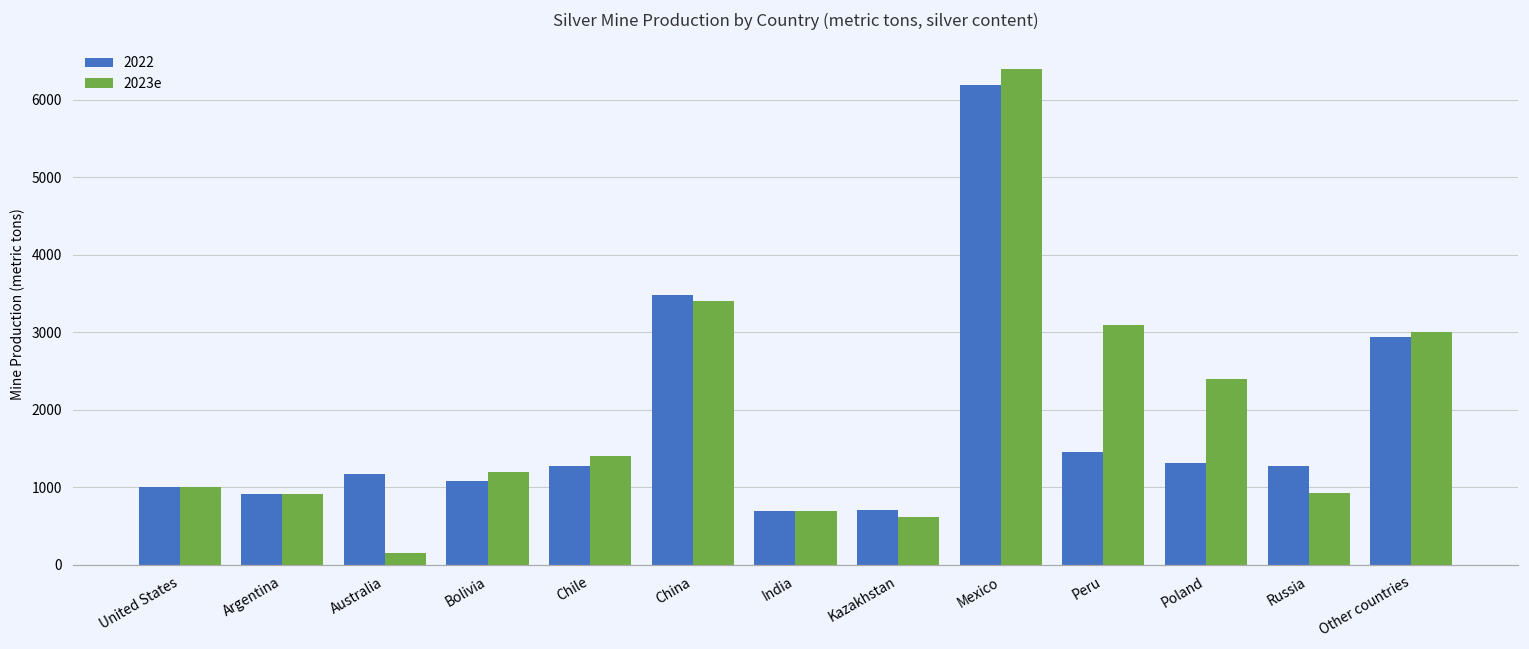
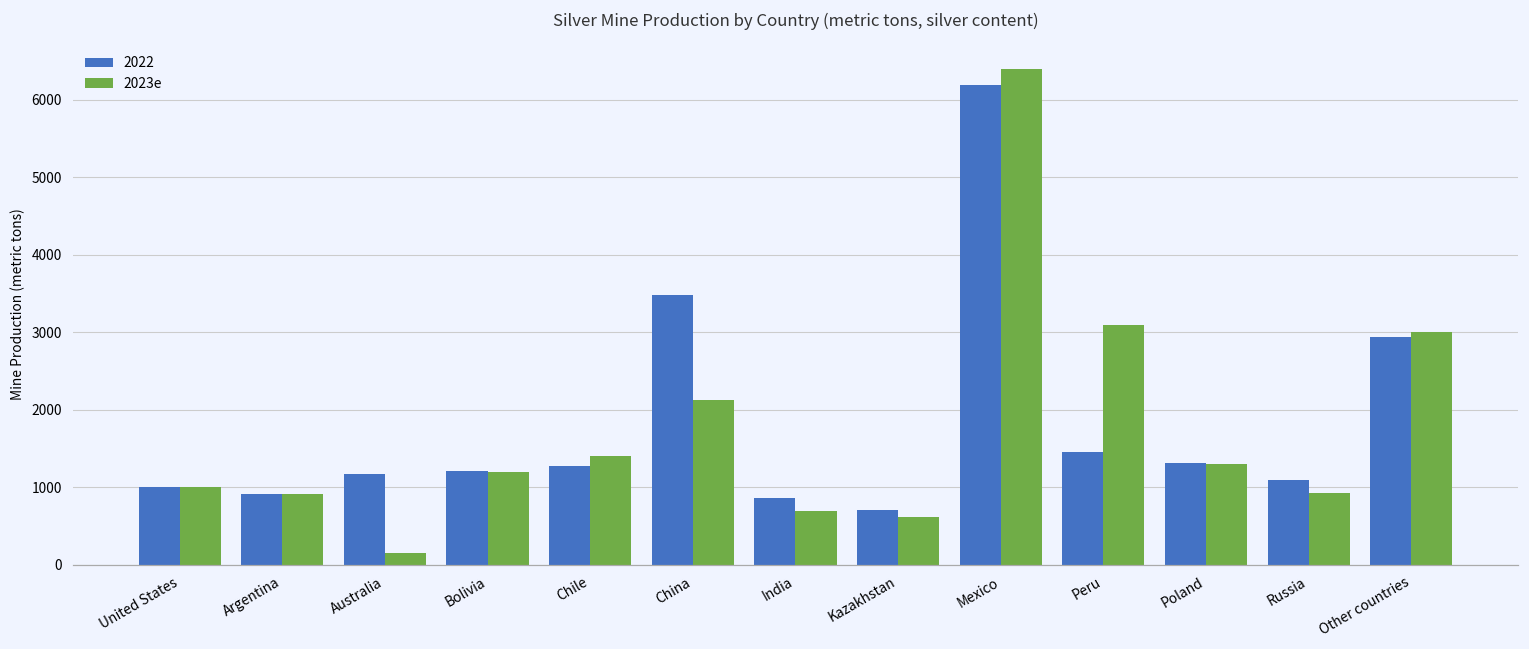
  {
    "2022": {
      "United States": 1000,
      "Argentina": 900,
      "Australia": 1200,
-     "Bolivia": 1100,
+     "Bolivia": 1200,
      "Chile": 1300,
      "China": 3500,
-     "India": 700,
+     "India": 900,
      "Kazakhstan": 700,
      "Mexico": 6200,
      "Peru": 1500,
      "Poland": 1300,
-     "Russia": 1300,
+     "Russia": 1100,
      "Other countries": 2900
    },
    "2023e": {
      "United States": 1000,
      "Argentina": 900,
      "Australia": 200,
      "Bolivia": 1200,
      "Chile": 1400,
-     "China": 3400,
+     "China": 2100,
      "India": 700,
      "Kazakhstan": 600,
      "Mexico": 6400,
      "Peru": 3100,
-     "Poland": 2400,
+     "Poland": 1300,
      "Russia": 900,
      "Other countries": 3000
    }
  }
